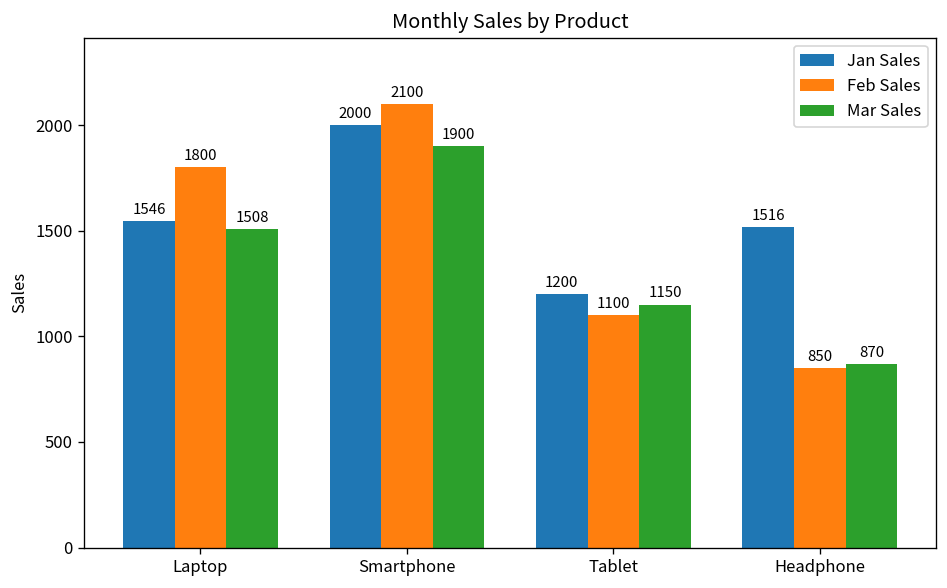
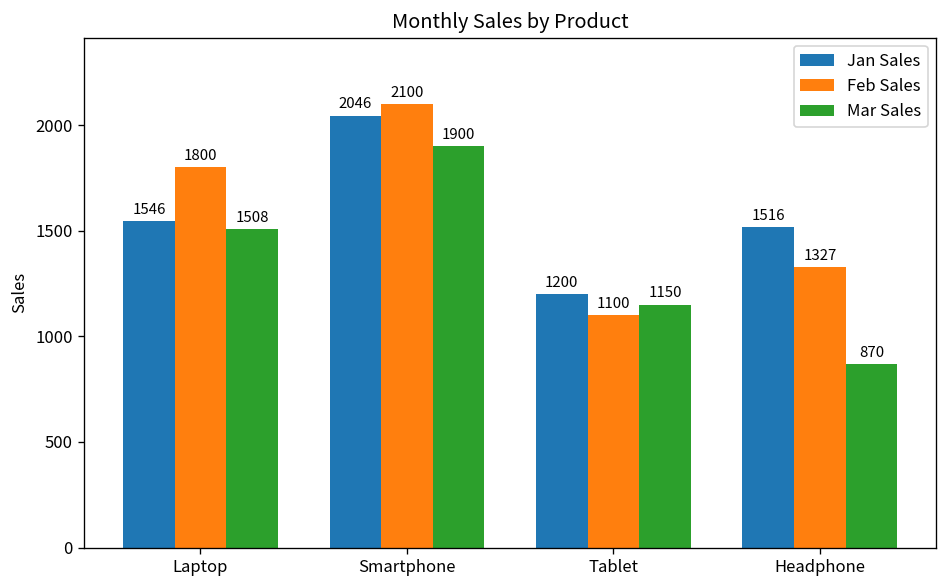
  {
    "Jan Sales": {
      "Laptop": 1546,
-     "Smartphone": 2000,
+     "Smartphone": 2046,
      "Tablet": 1200,
      "Headphone": 1516
    },
    "Feb Sales": {
      "Laptop": 1800,
      "Smartphone": 2100,
      "Tablet": 1100,
-     "Headphone": 850
+     "Headphone": 1327
    },
    "Mar Sales": {
      "Laptop": 1508,
      "Smartphone": 1900,
      "Tablet": 1150,
      "Headphone": 870
    }
  }
